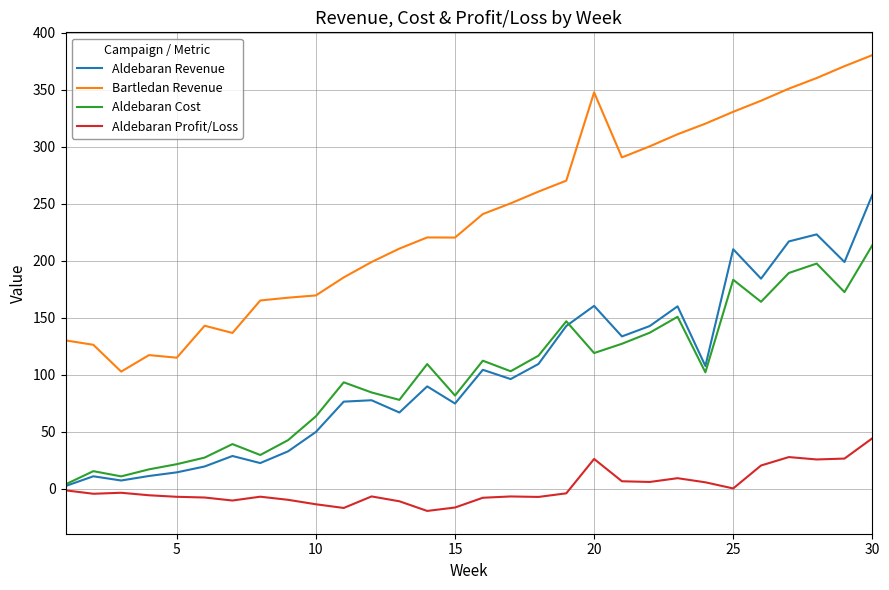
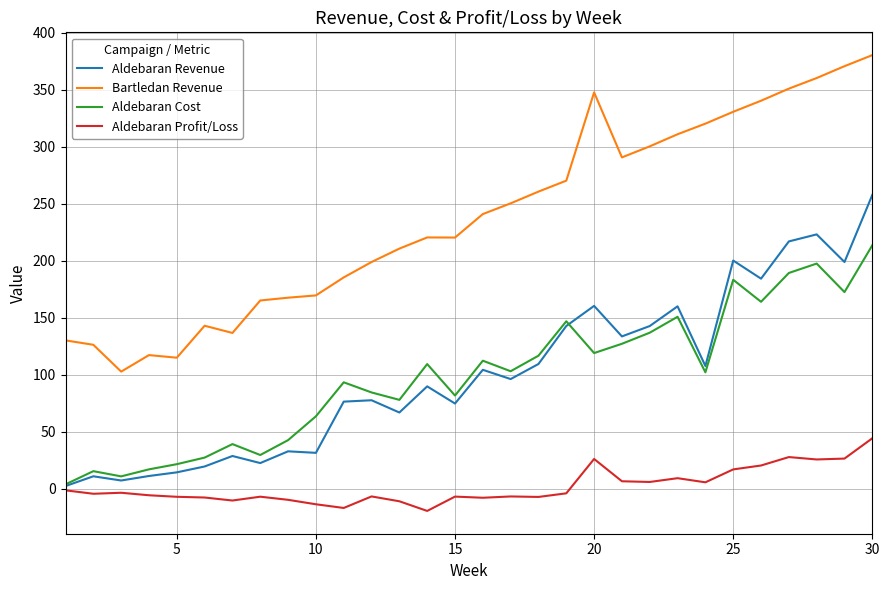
  {
    "Aldebaran Revenue": {
      "5": 14,
-     "10": 50,
+     "10": 31,
      "15": 75,
      "20": 160,
-     "25": 210,
+     "25": 200,
      "30": 258
    },
    "Bartledan Revenue": {
      "5": 115,
      "10": 169,
      "15": 220,
      "20": 348,
      "25": 331,
      "30": 380
    },
    "Aldebaran Cost": {
      "5": 21,
      "10": 63,
      "15": 82,
      "20": 119,
      "25": 183,
      "30": 213
    },
    "Aldebaran Profit/Loss": {
      "5": -7,
      "10": -14,
-     "15": -17,
+     "15": -7,
      "20": 26,
-     "25": 0,
+     "25": 17,
      "30": 44
    }
  }
